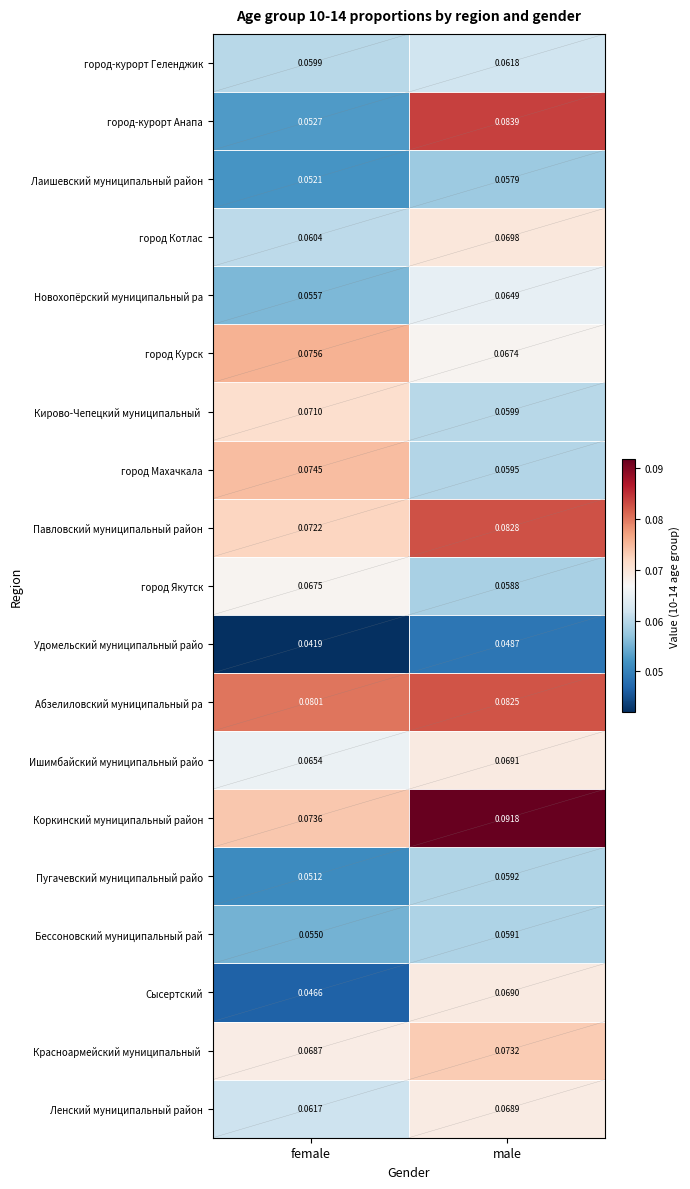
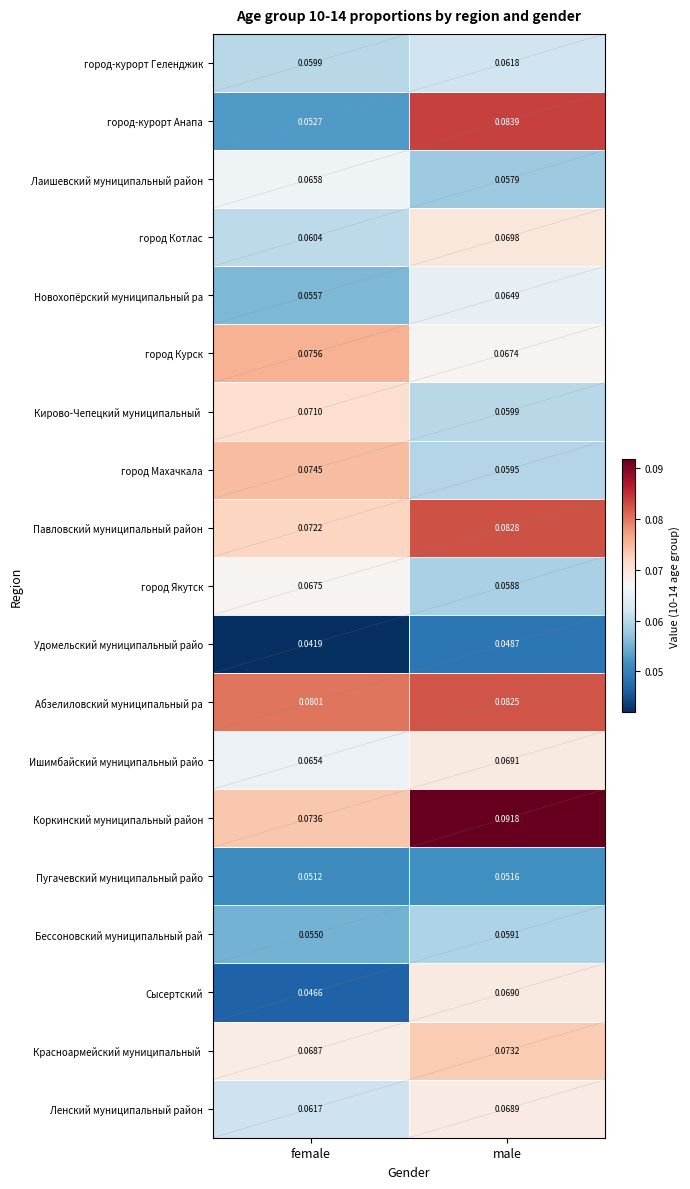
  {
    "город-курорт Геленджик": {
      "female": 0.0599,
      "male": 0.0618
    },
    "город-курорт Анапа": {
      "female": 0.0527,
      "male": 0.0839
    },
    "Лаишевский муниципальный район": {
-     "female": 0.0521,
+     "female": 0.0658,
      "male": 0.0579
    },
    "город Котлас": {
      "female": 0.0604,
      "male": 0.0698
    },
    "Новохопёрский муниципальный ра": {
      "female": 0.0557,
      "male": 0.0649
    },
    "город Курск": {
      "female": 0.0756,
      "male": 0.0674
    },
    "Кирово-Чепецкий муниципальный": {
      "female": 0.0710,
      "male": 0.0599
    },
    "город Махачкала": {
      "female": 0.0745,
      "male": 0.0595
    },
    "Павловский муниципальный район": {
      "female": 0.0722,
      "male": 0.0828
    },
    "город Якутск": {
      "female": 0.0675,
      "male": 0.0588
    },
    "Удомельский муниципальный райо": {
      "female": 0.0419,
      "male": 0.0487
    },
    "Абзелиловский муниципальный ра": {
      "female": 0.0801,
      "male": 0.0825
    },
    "Ишимбайский муниципальный райо": {
      "female": 0.0654,
      "male": 0.0691
    },
    "Коркинский муниципальный район": {
      "female": 0.0736,
      "male": 0.0918
    },
    "Пугачевский муниципальный райо": {
      "female": 0.0512,
-     "male": 0.0592
+     "male": 0.0516
    },
    "Бессоновский муниципальный рай": {
      "female": 0.0550,
      "male": 0.0591
    },
    "Сысертский": {
      "female": 0.0466,
      "male": 0.0690
    },
    "Красноармейский муниципальный": {
      "female": 0.0687,
      "male": 0.0732
    },
    "Ленский муниципальный район": {
      "female": 0.0617,
      "male": 0.0689
    }
  }
